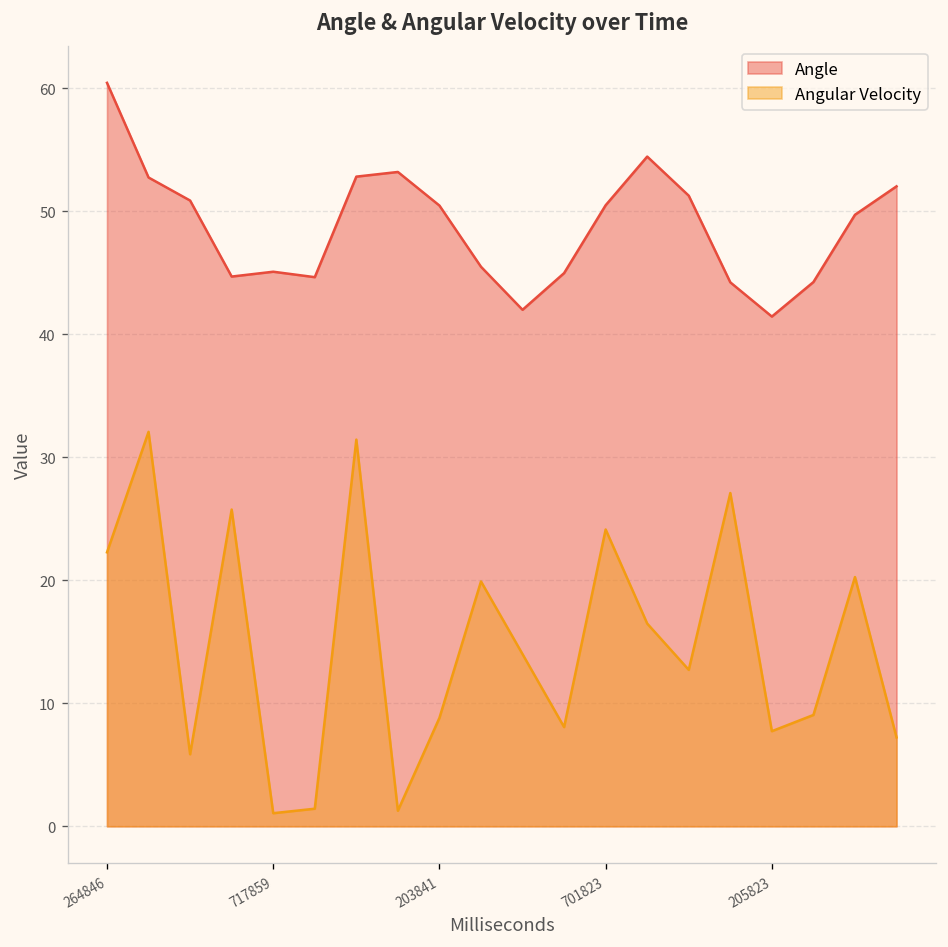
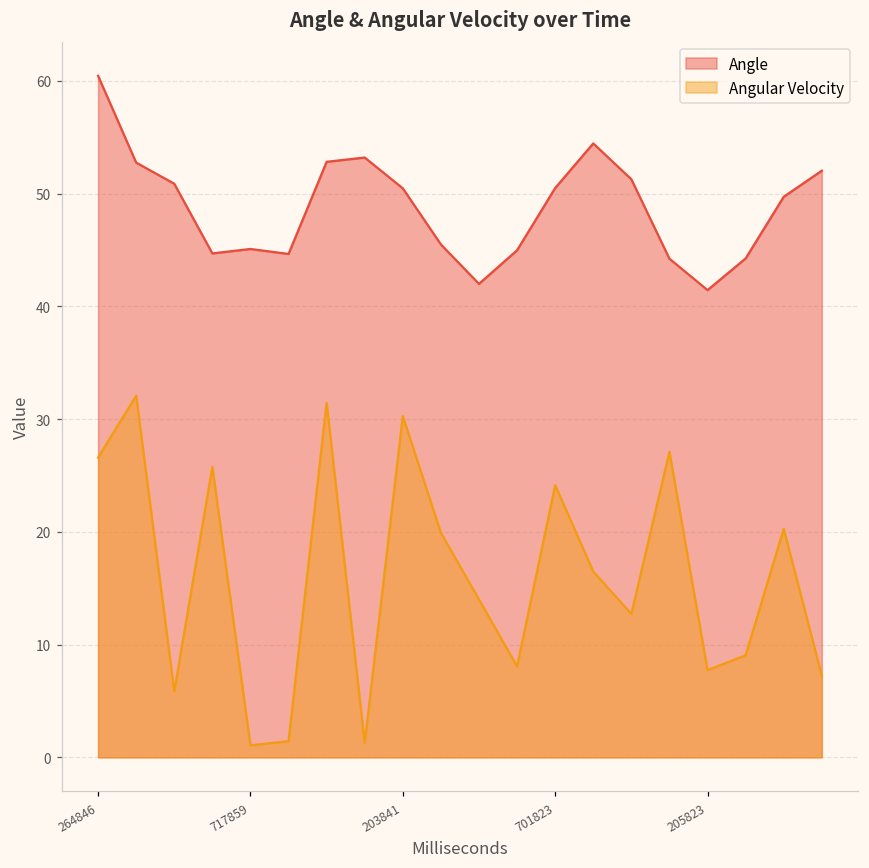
  {
    "Angle": {
      "264846": 60.4,
      "717859": 45.1,
      "203841": 50.5,
      "701823": 50.5,
      "205823": 41.4
    },
    "Angular Velocity": {
-     "264846": 22.3,
+     "264846": 26.6,
      "717859": 1.1,
-     "203841": 8.8,
+     "203841": 30.3,
      "701823": 24.1,
      "205823": 7.7
    }
  }
